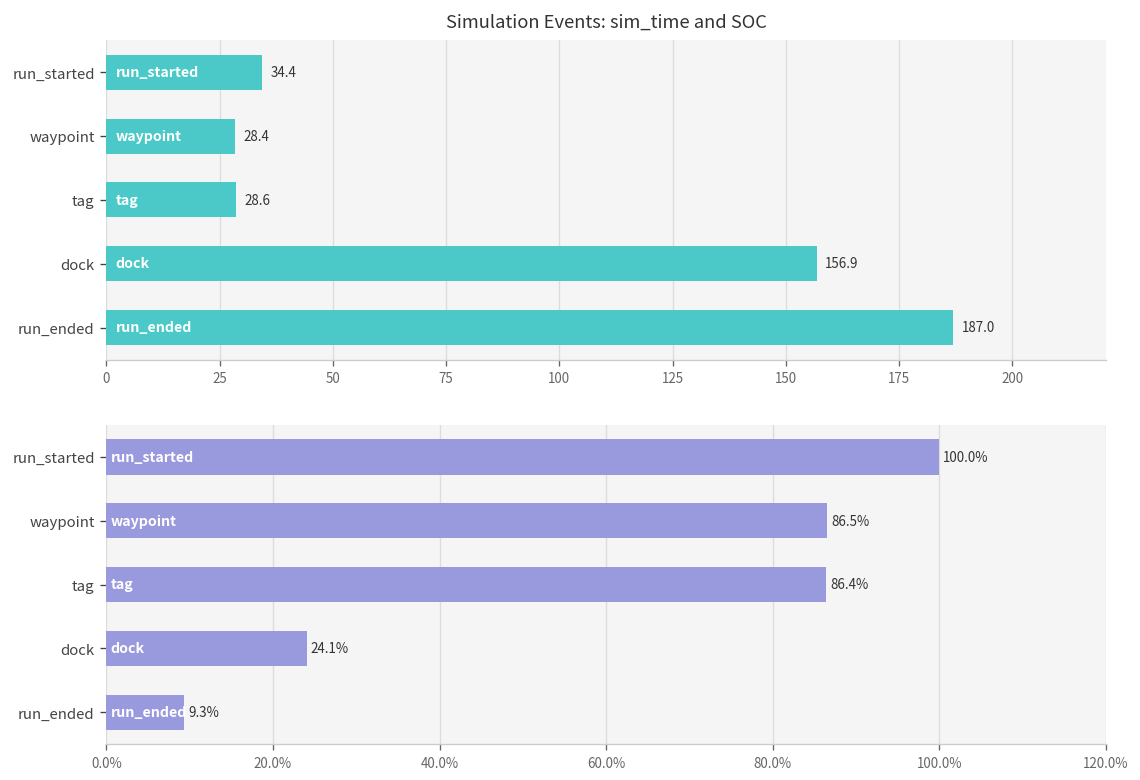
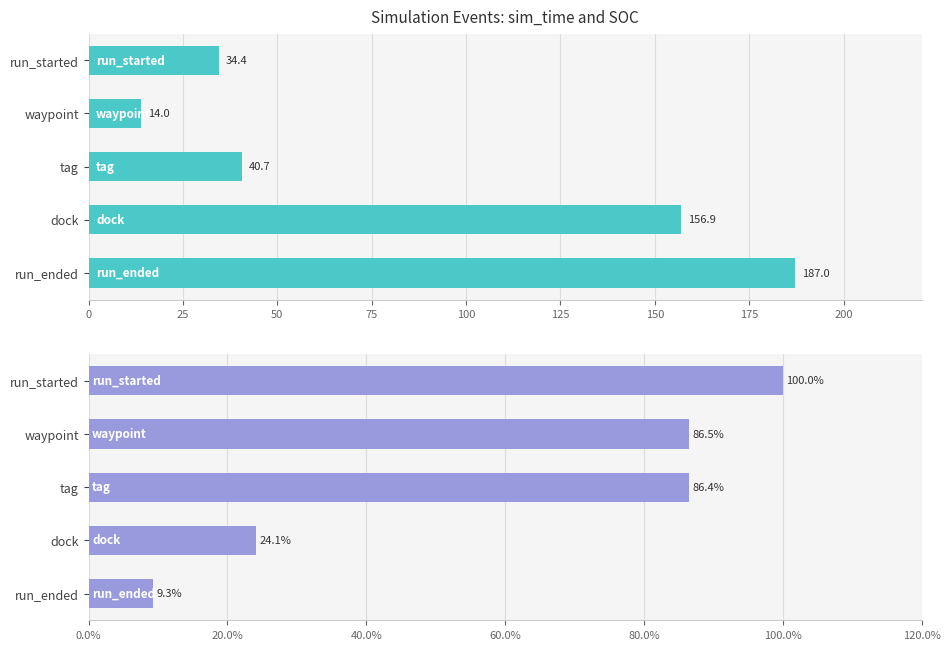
  {
    "Simulation Events: sim_time and SOC": {
      "run_started": 34.4,
-     "waypoint": 28.4,
-     "tag": 28.6,
+     "waypoint": 14.0,
+     "tag": 40.7,
      "dock": 156.9,
      "run_ended": 187.0
    }
  }
